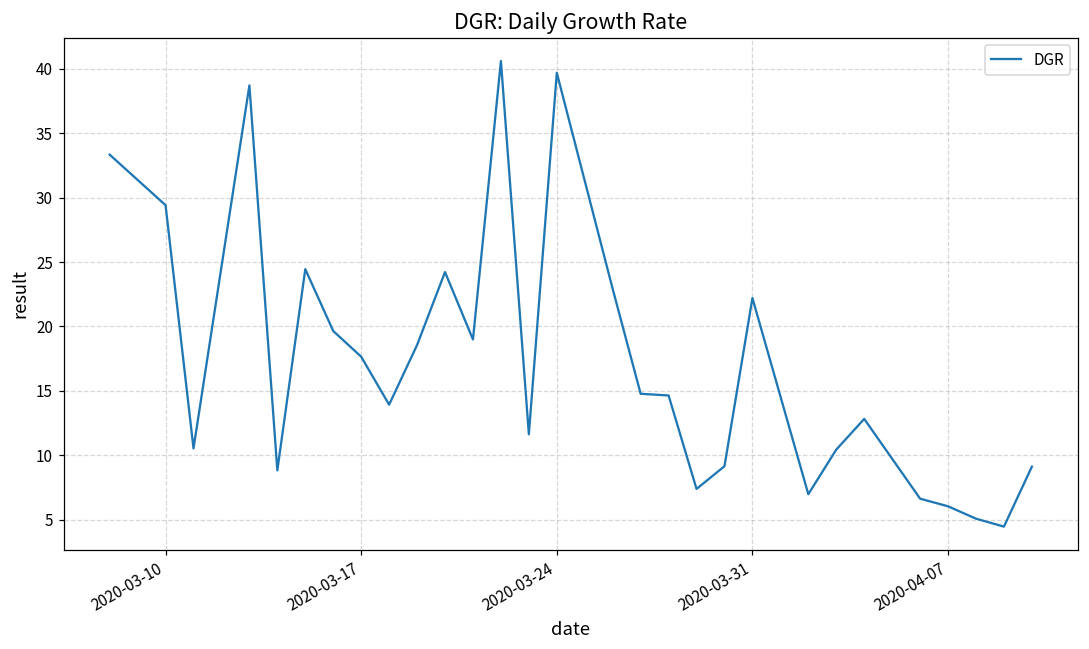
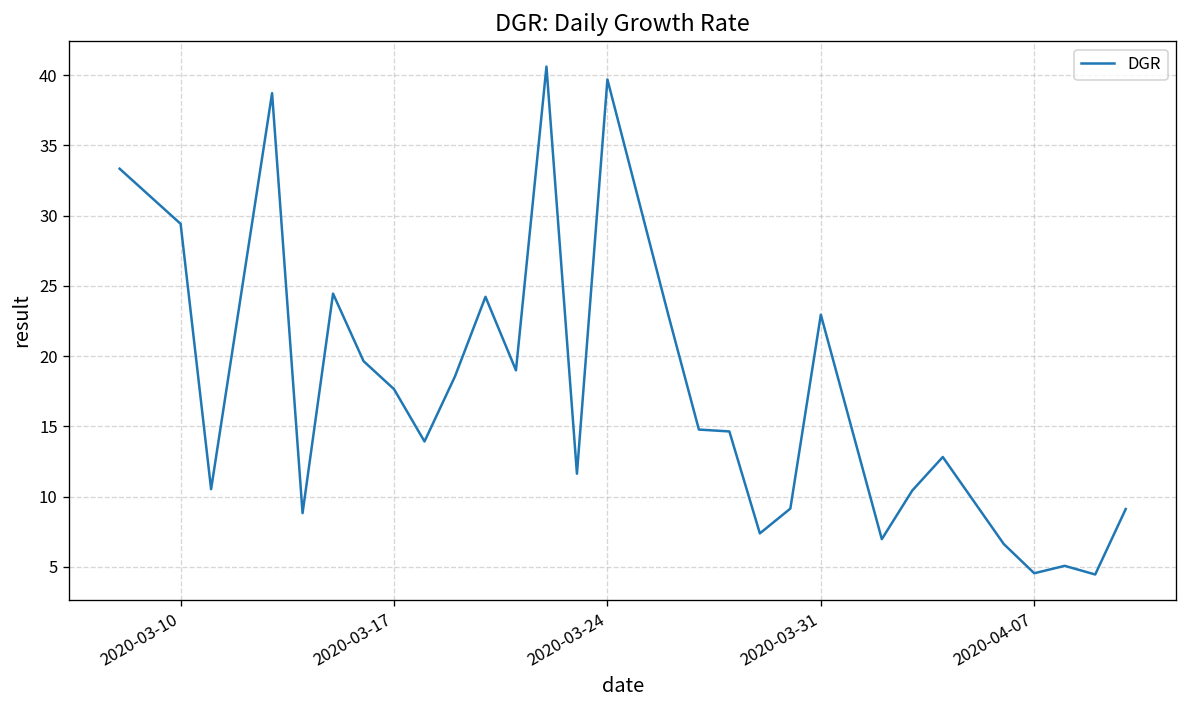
  {
    "2020-03-10": 29.4,
    "2020-03-17": 17.6,
    "2020-03-24": 39.7,
-   "2020-03-31": 22.2,
-   "2020-04-07": 6.0
+   "2020-03-31": 22.9,
+   "2020-04-07": 4.5
  }
